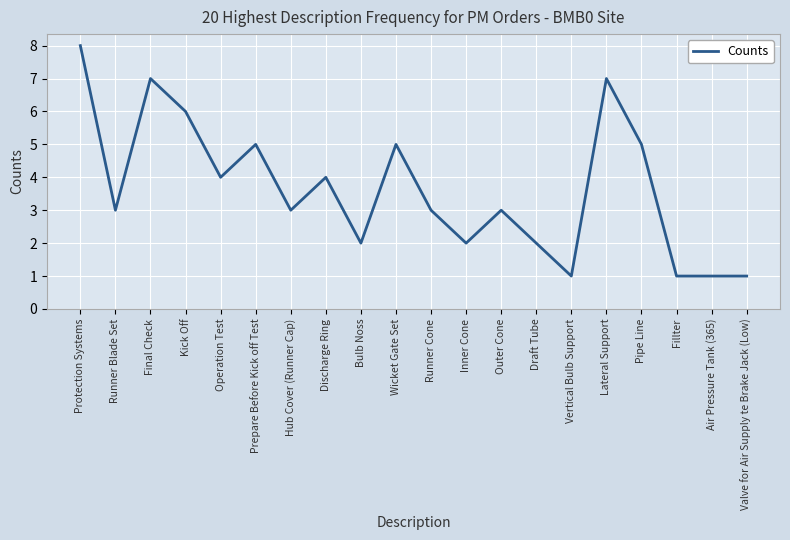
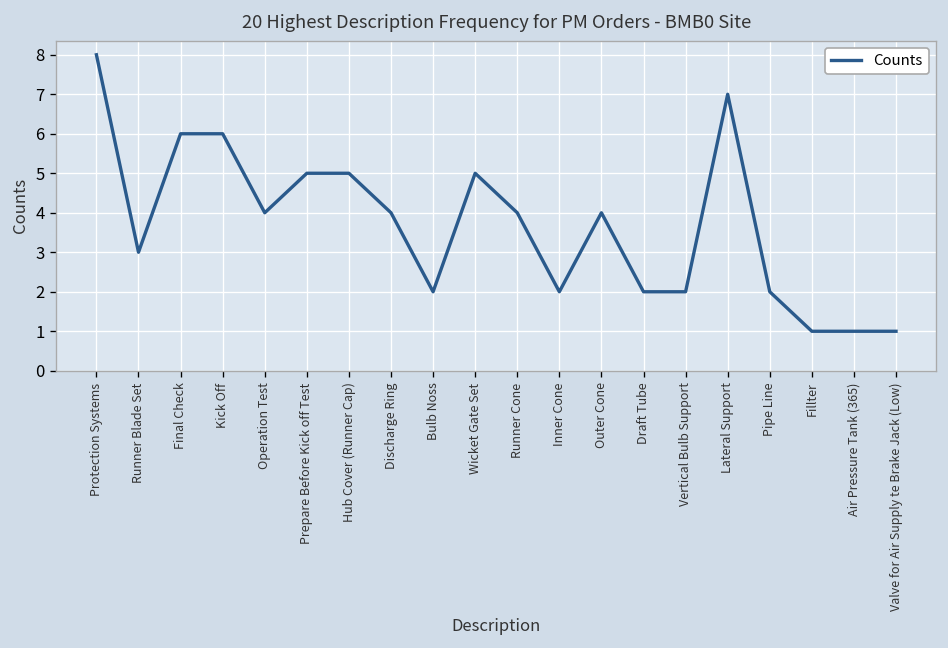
  {
    "Protection Systems": 8,
    "Runner Blade Set": 3,
-   "Final Check": 7,
+   "Final Check": 6,
    "Kick Off": 6,
    "Operation Test": 4,
    "Prepare Before Kick off Test": 5,
-   "Hub Cover (Runner Cap)": 3,
+   "Hub Cover (Runner Cap)": 5,
    "Discharge Ring": 4,
    "Bulb Noss": 2,
    "Wicket Gate Set": 5,
-   "Runner Cone": 3,
+   "Runner Cone": 4,
    "Inner Cone": 2,
-   "Outer Cone": 3,
+   "Outer Cone": 4,
    "Draft Tube": 2,
-   "Vertical Bulb Support": 1,
+   "Vertical Bulb Support": 2,
    "Lateral Support": 7,
-   "Pipe Line": 5,
+   "Pipe Line": 2,
    "Fillter": 1,
    "Air Pressure Tank (365)": 1,
    "Valve for Air Supply te Brake Jack (Low)": 1
  }
